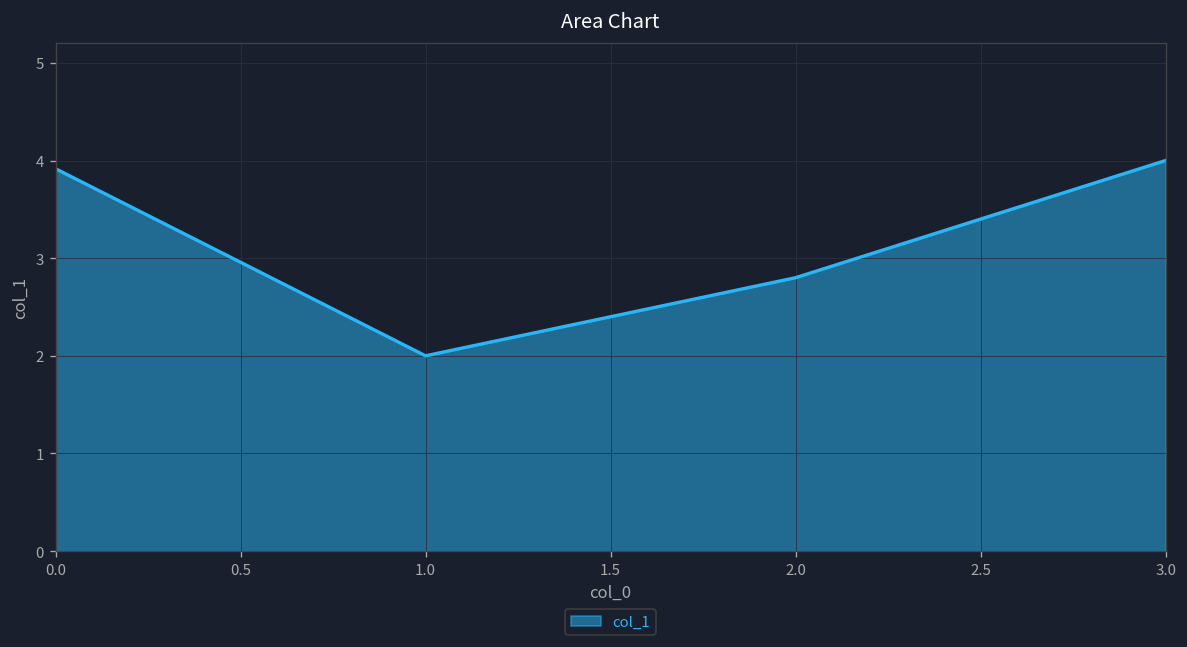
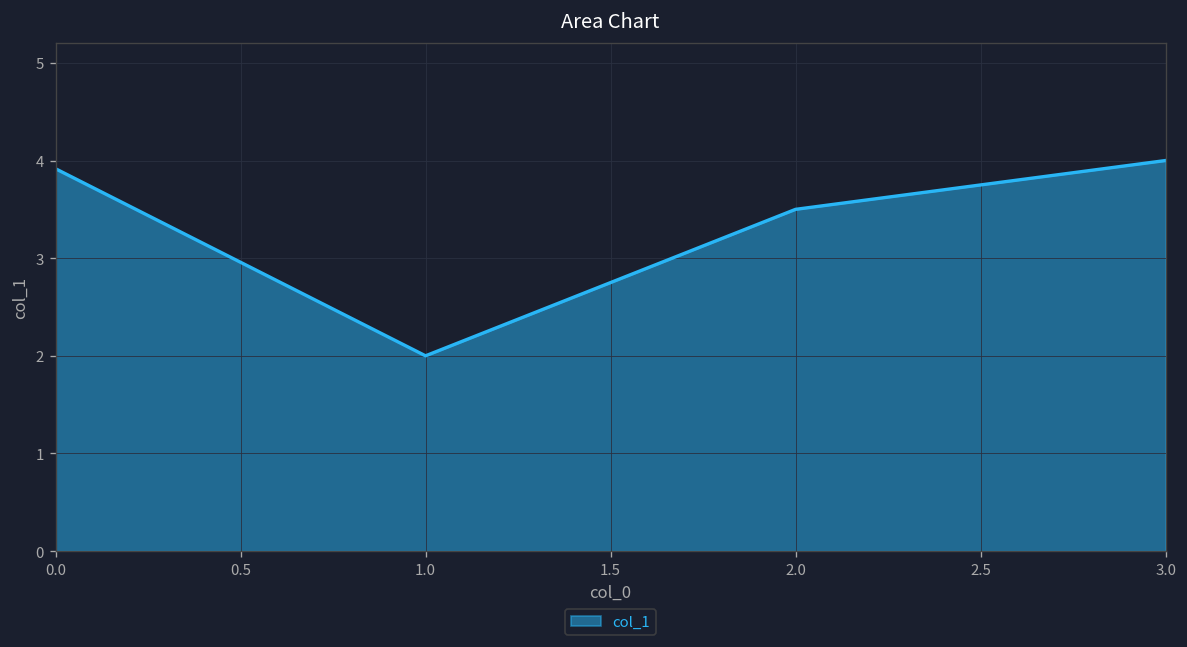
  {
    "0.0": 3.9,
    "1.0": 2.0,
-   "2.0": 2.8,
+   "2.0": 3.5,
    "3.0": 4.0
  }
